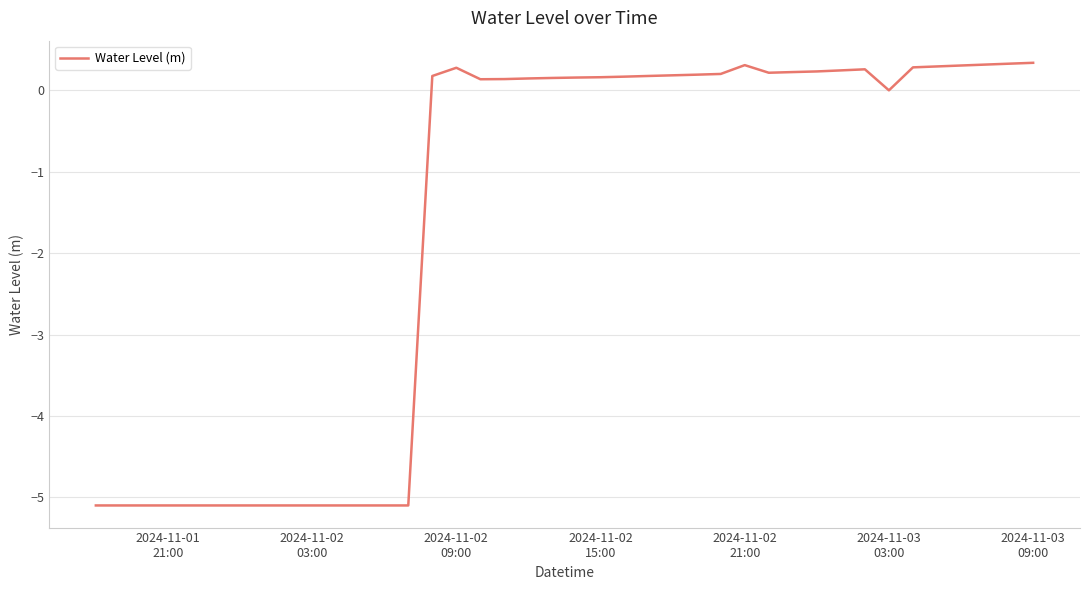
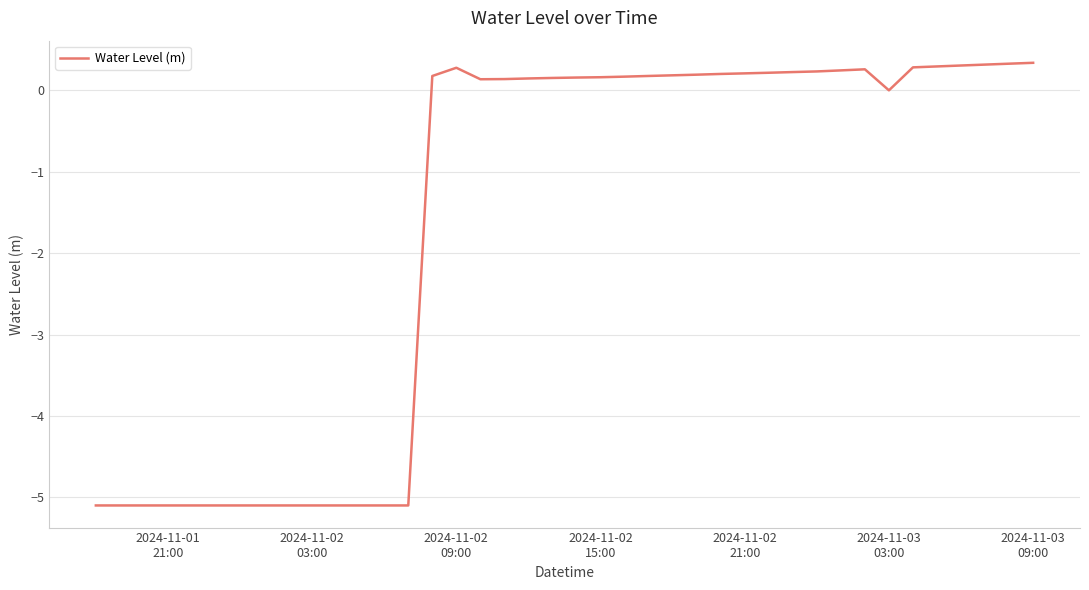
  {
    "2024-11-01 21:00": -5.1,
    "2024-11-02 03:00": -5.1,
    "2024-11-02 09:00": 0.3,
    "2024-11-02 15:00": 0.2,
-   "2024-11-02 21:00": 0.3,
+   "2024-11-02 21:00": 0.2,
    "2024-11-03 03:00": 0.0,
    "2024-11-03 09:00": 0.3
  }
